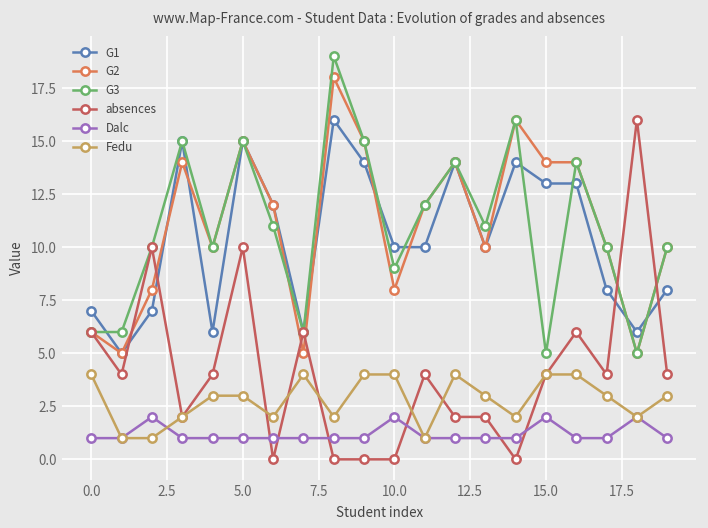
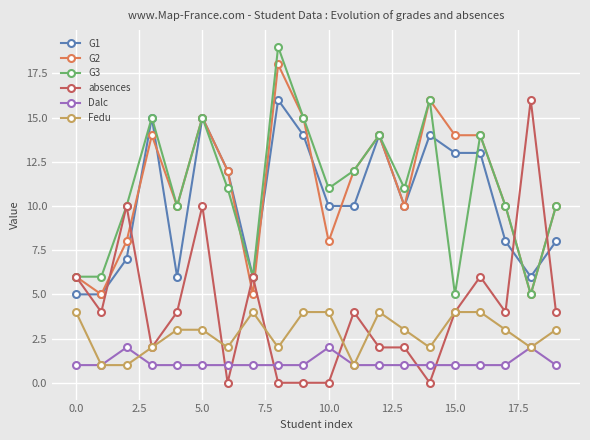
  {
    "G1": {
-     "0.0": 7,
+     "0.0": 5,
      "10.0": 10,
      "15.0": 13
    },
    "G3": {
-     "10.0": 9,
+     "10.0": 11,
      "15.0": 5
    },
    "Dalc": {
      "0.0": 1,
      "5.0": 1,
      "10.0": 2,
-     "15.0": 2
+     "15.0": 1
    }
  }
